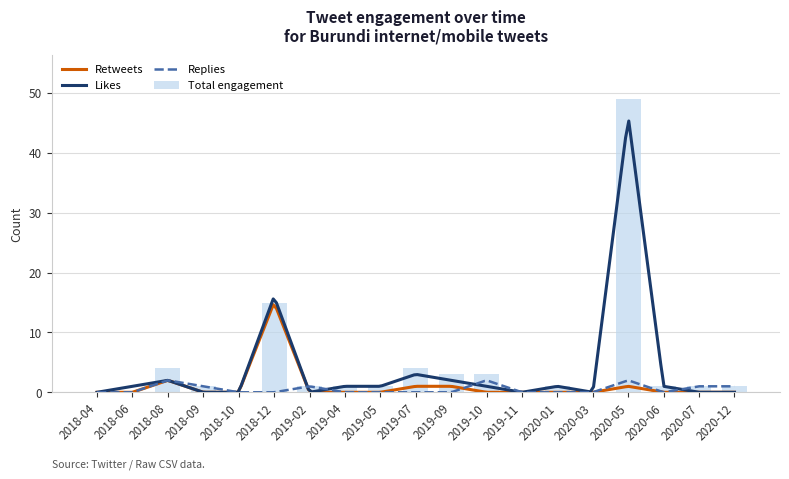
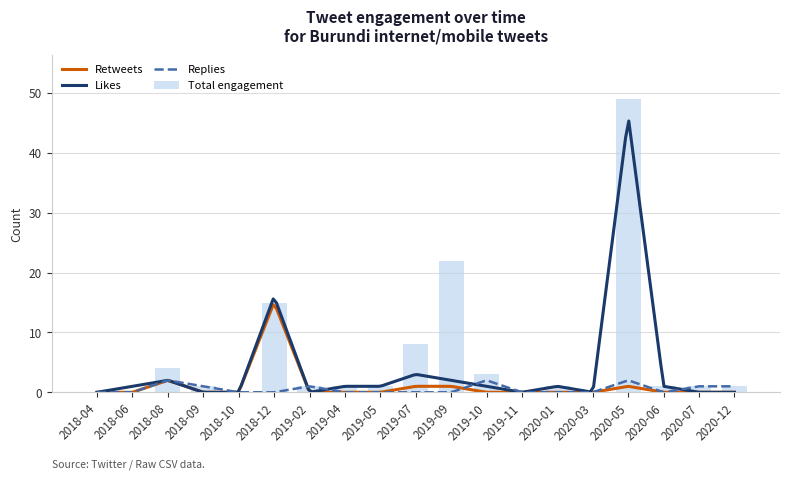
  {
    "Total engagement": {
      "2018-04": 0,
      "2018-06": 0,
      "2018-08": 4,
      "2018-09": 1,
      "2018-10": 0,
      "2018-12": 15,
      "2019-02": 1,
      "2019-04": 1,
      "2019-05": 1,
-     "2019-07": 4,
-     "2019-09": 3,
+     "2019-07": 8,
+     "2019-09": 22,
      "2019-10": 3,
      "2019-11": 0,
      "2020-01": 1,
      "2020-03": 0,
      "2020-05": 49,
      "2020-06": 1,
      "2020-07": 1,
      "2020-12": 1
    },
    "Replies": {
      "2020-12": 1
    }
  }
